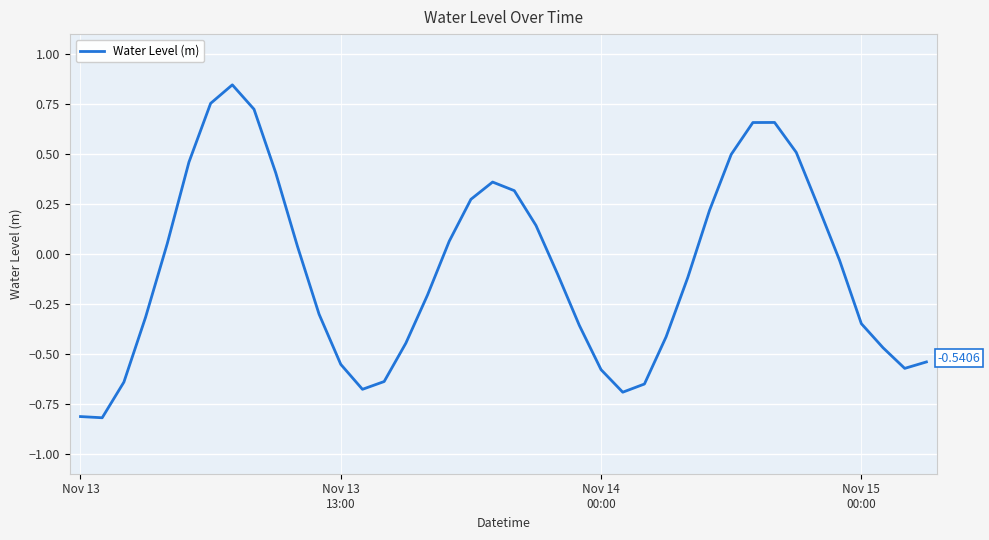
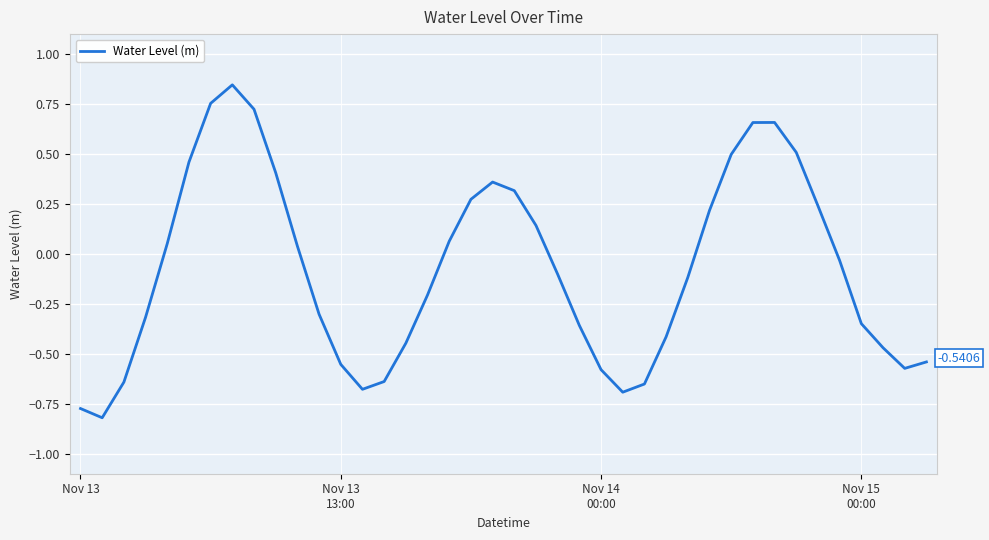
  {
-   "Nov 13": -0.81,
+   "Nov 13": -0.77,
    "Nov 13 13:00": -0.55,
    "Nov 14 00:00": -0.58,
    "Nov 15 00:00": -0.35
  }
